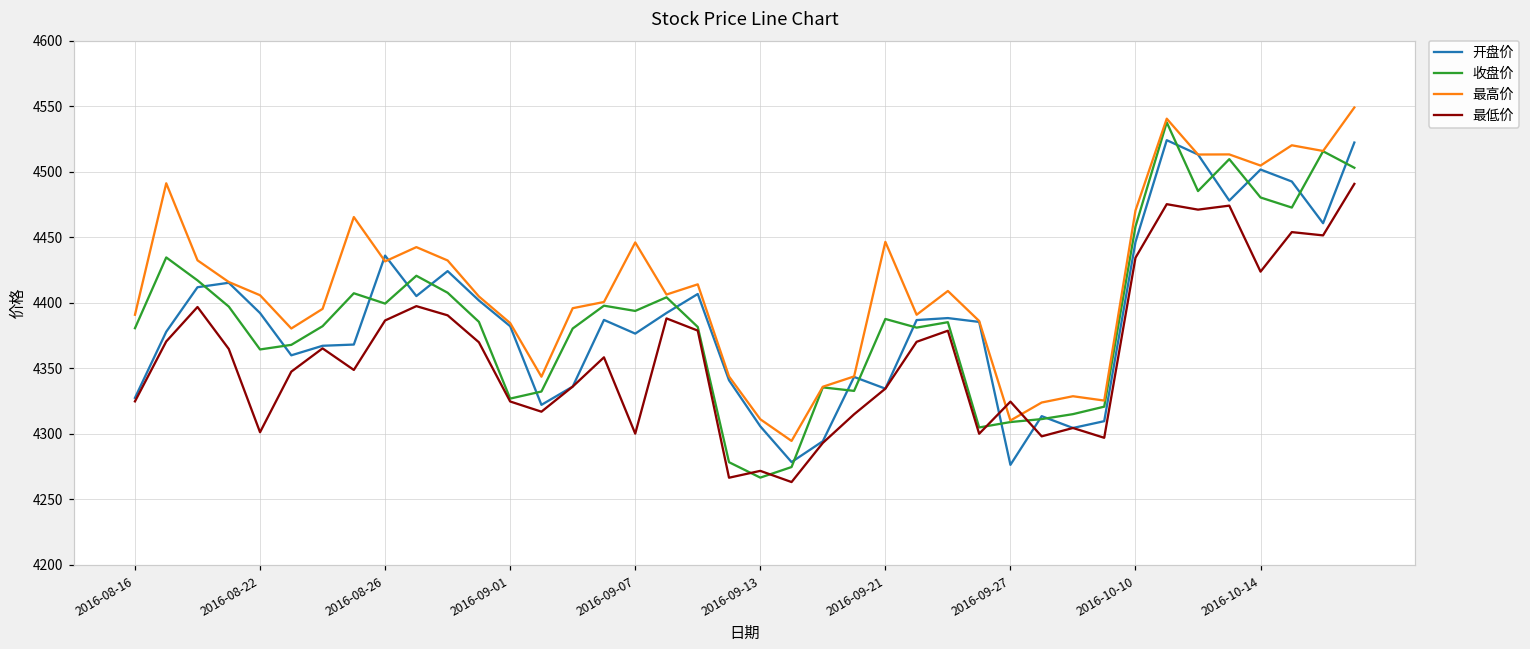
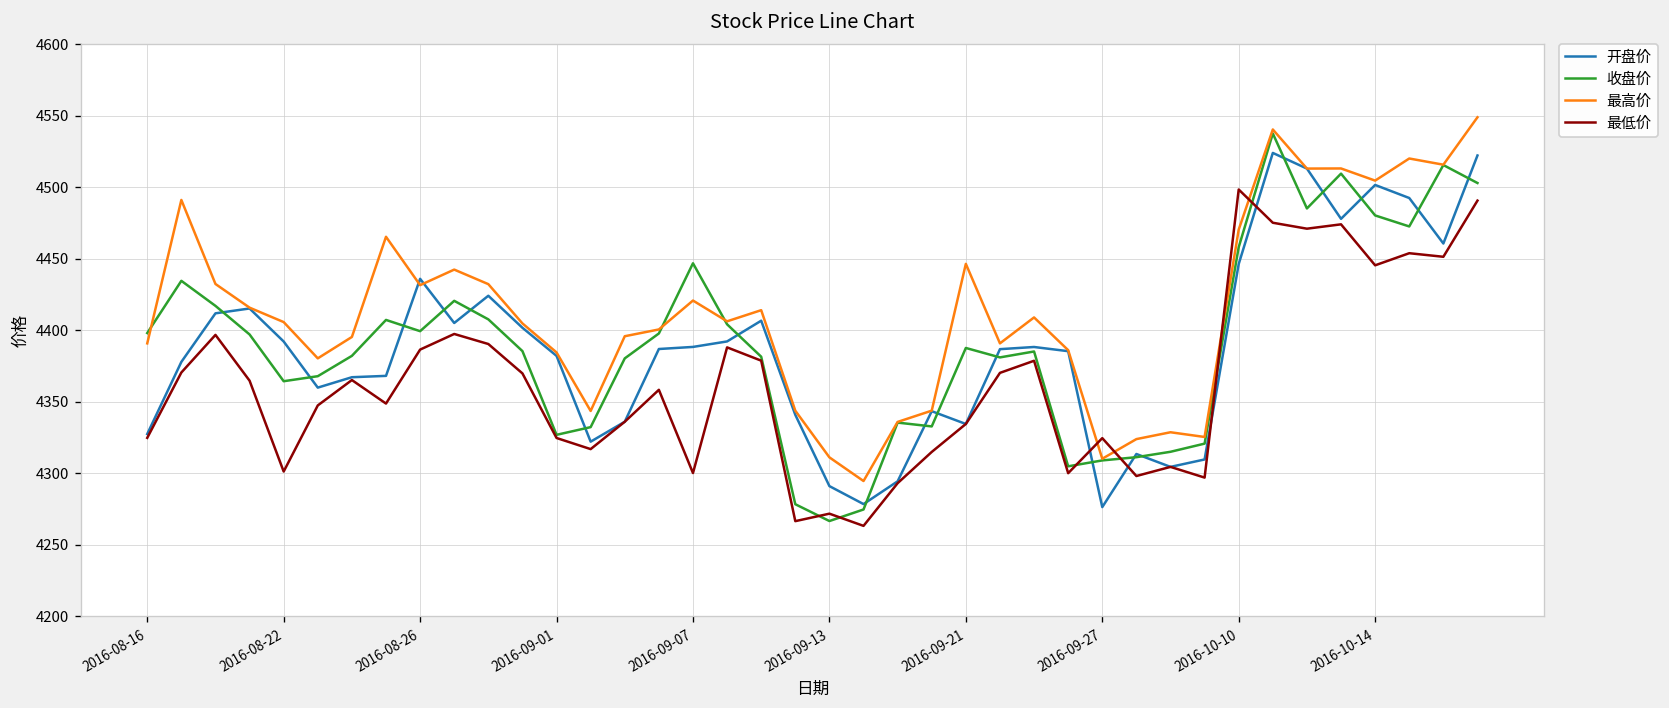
  {
    "开盘价": {
      "2016-08-16": 4327,
      "2016-08-22": 4392,
      "2016-08-26": 4436,
      "2016-09-01": 4382,
-     "2016-09-07": 4376,
-     "2016-09-13": 4306,
+     "2016-09-07": 4388,
+     "2016-09-13": 4291,
      "2016-09-27": 4276,
      "2016-10-10": 4446,
      "2016-10-14": 4502
    },
    "收盘价": {
-     "2016-08-16": 4381,
+     "2016-08-16": 4398,
      "2016-08-22": 4364,
      "2016-08-26": 4399,
      "2016-09-01": 4327,
-     "2016-09-07": 4394,
+     "2016-09-07": 4447,
      "2016-09-13": 4267,
      "2016-09-21": 4388,
      "2016-10-10": 4458,
      "2016-10-14": 4480
    },
    "最高价": {
      "2016-08-16": 4391,
      "2016-08-22": 4406,
      "2016-08-26": 4432,
      "2016-09-01": 4384,
-     "2016-09-07": 4446,
+     "2016-09-07": 4421,
      "2016-09-13": 4311,
      "2016-09-21": 4446,
      "2016-10-10": 4470,
      "2016-10-14": 4505
    },
    "最低价": {
      "2016-08-16": 4325,
      "2016-08-22": 4301,
      "2016-08-26": 4386,
      "2016-09-01": 4325,
      "2016-09-07": 4300,
      "2016-09-13": 4272,
      "2016-09-27": 4325,
-     "2016-10-10": 4434,
-     "2016-10-14": 4424
+     "2016-10-10": 4498,
+     "2016-10-14": 4445
    }
  }
